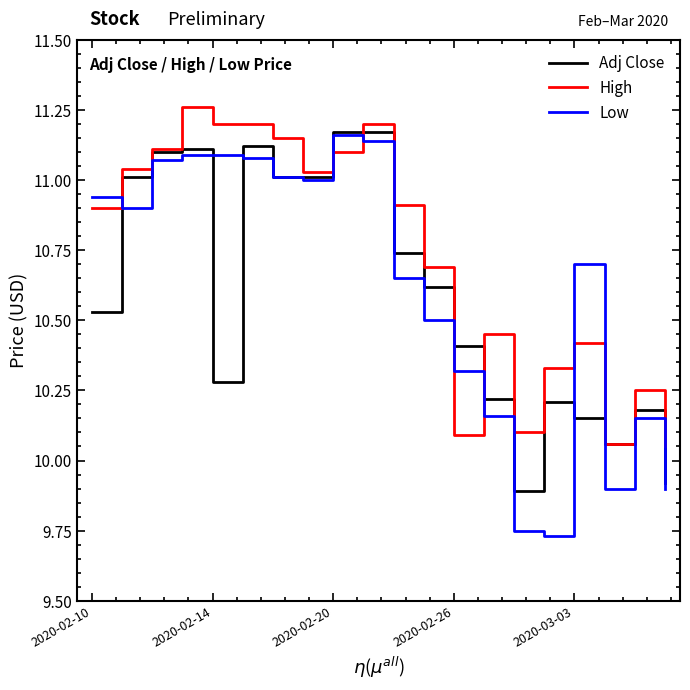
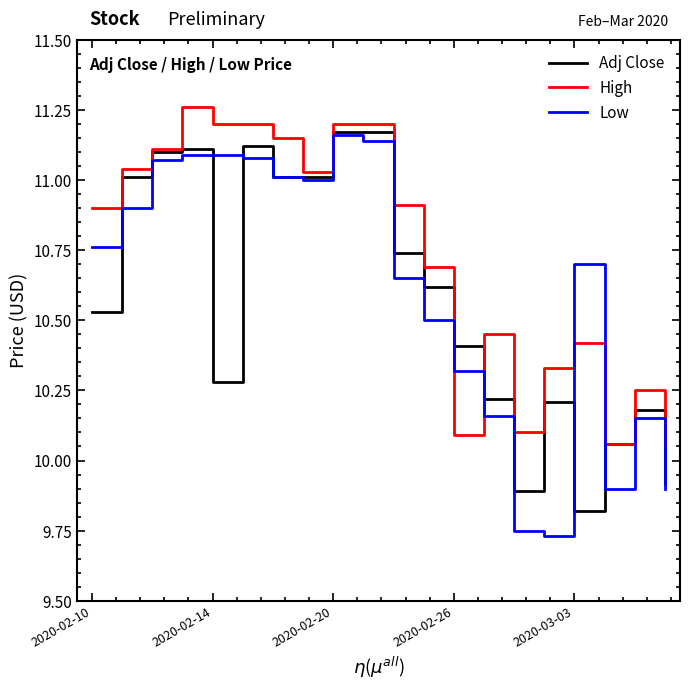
  {
    "Adj Close": {
      "2020-02-10": 10.53,
      "2020-02-14": 10.28,
      "2020-02-20": 11.17,
      "2020-02-26": 10.41,
-     "2020-03-03": 10.15
+     "2020-03-03": 9.82
    },
    "High": {
      "2020-02-10": 10.9,
      "2020-02-14": 11.2,
-     "2020-02-20": 11.1,
+     "2020-02-20": 11.2,
      "2020-02-26": 10.09,
      "2020-03-03": 10.42
    },
    "Low": {
-     "2020-02-10": 10.94,
+     "2020-02-10": 10.76,
      "2020-02-14": 11.09,
      "2020-02-20": 11.16,
      "2020-02-26": 10.32,
      "2020-03-03": 10.70
    }
  }
